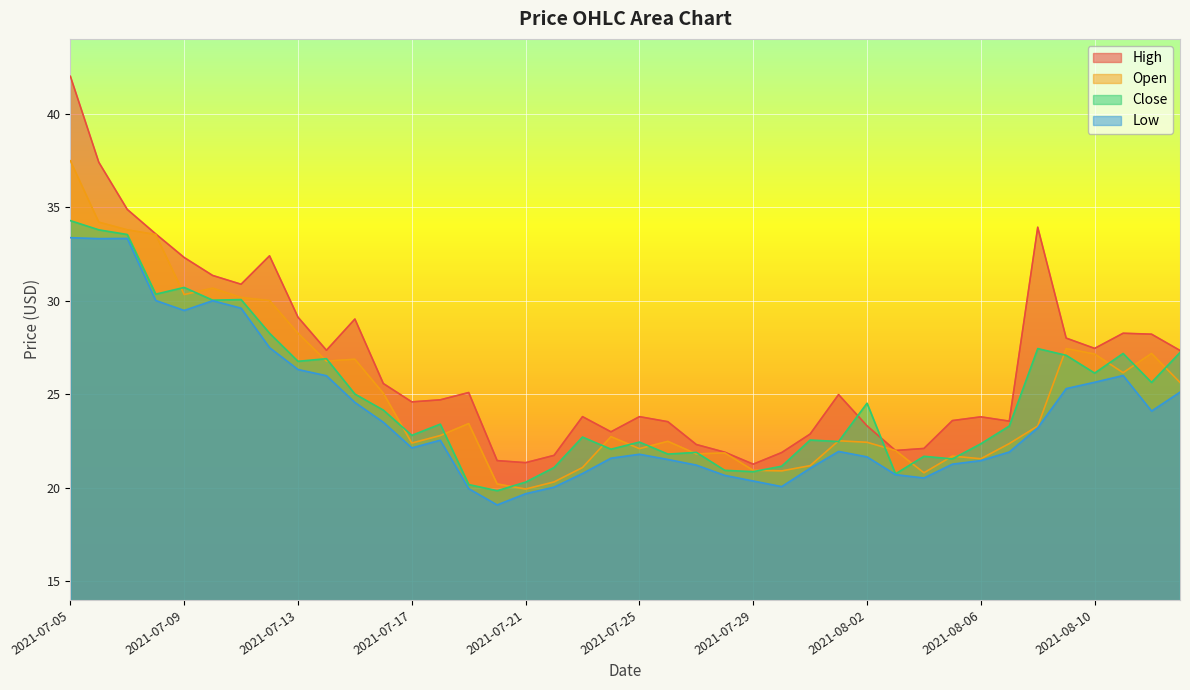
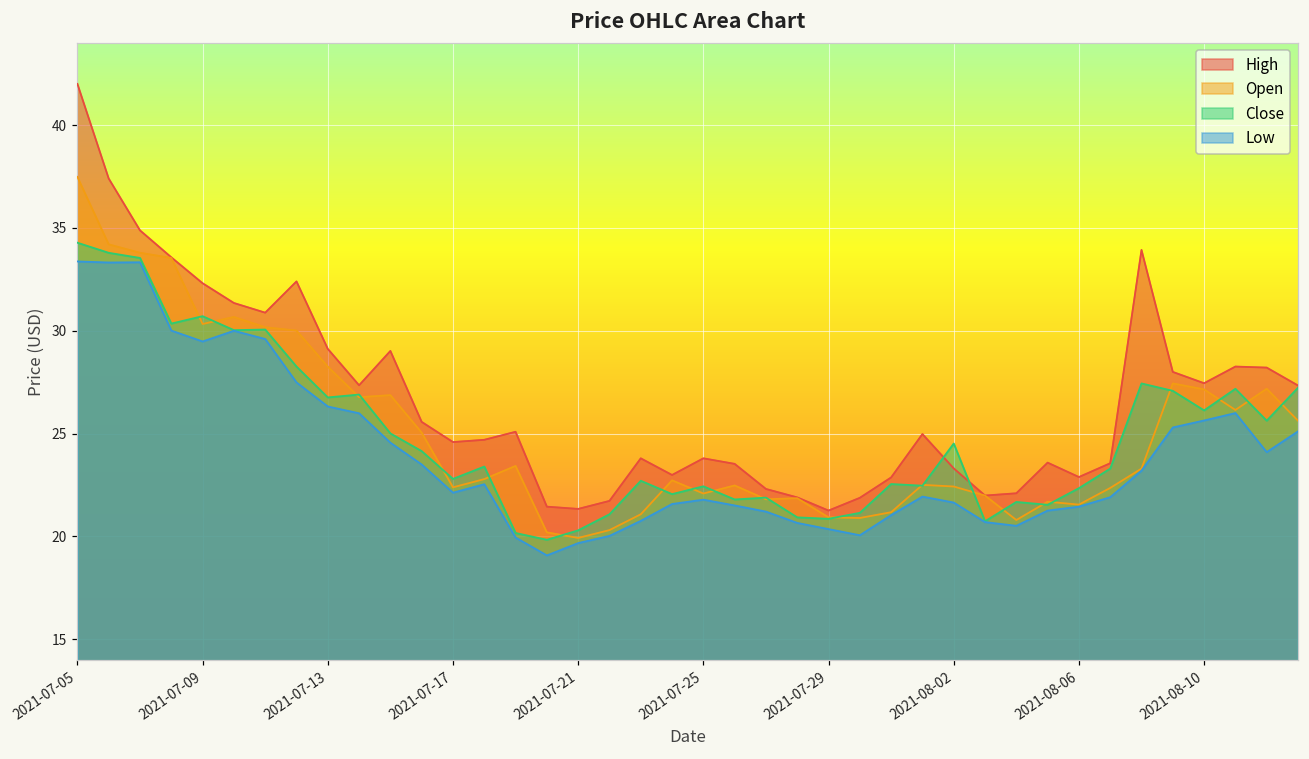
  {
    "High": {
      "2021-07-05": 42.0,
      "2021-07-09": 32.3,
      "2021-07-13": 29.1,
      "2021-07-17": 24.6,
      "2021-07-21": 21.3,
      "2021-07-25": 23.8,
      "2021-07-29": 21.3,
      "2021-08-02": 23.3,
-     "2021-08-06": 23.8,
+     "2021-08-06": 22.9,
      "2021-08-10": 27.5
    },
    "Open": {
      "2021-07-05": 37.5,
      "2021-07-09": 30.3,
      "2021-07-13": 28.3,
      "2021-07-17": 22.4,
      "2021-07-21": 19.9,
      "2021-07-25": 22.1,
      "2021-08-02": 22.4,
      "2021-08-10": 27.2
    },
    "Close": {
      "2021-07-05": 34.3,
      "2021-07-09": 30.7,
      "2021-07-13": 26.8,
      "2021-07-17": 22.8,
      "2021-07-21": 20.3,
      "2021-07-25": 22.4,
      "2021-08-02": 24.5,
      "2021-08-06": 22.4,
      "2021-08-10": 26.1
    },
    "Low": {
      "2021-07-05": 33.4,
      "2021-07-09": 29.5,
      "2021-07-13": 26.3,
      "2021-07-17": 22.1,
      "2021-07-21": 19.7,
      "2021-07-25": 21.8,
      "2021-07-29": 20.4,
      "2021-08-02": 21.7,
      "2021-08-10": 25.6
    }
  }
